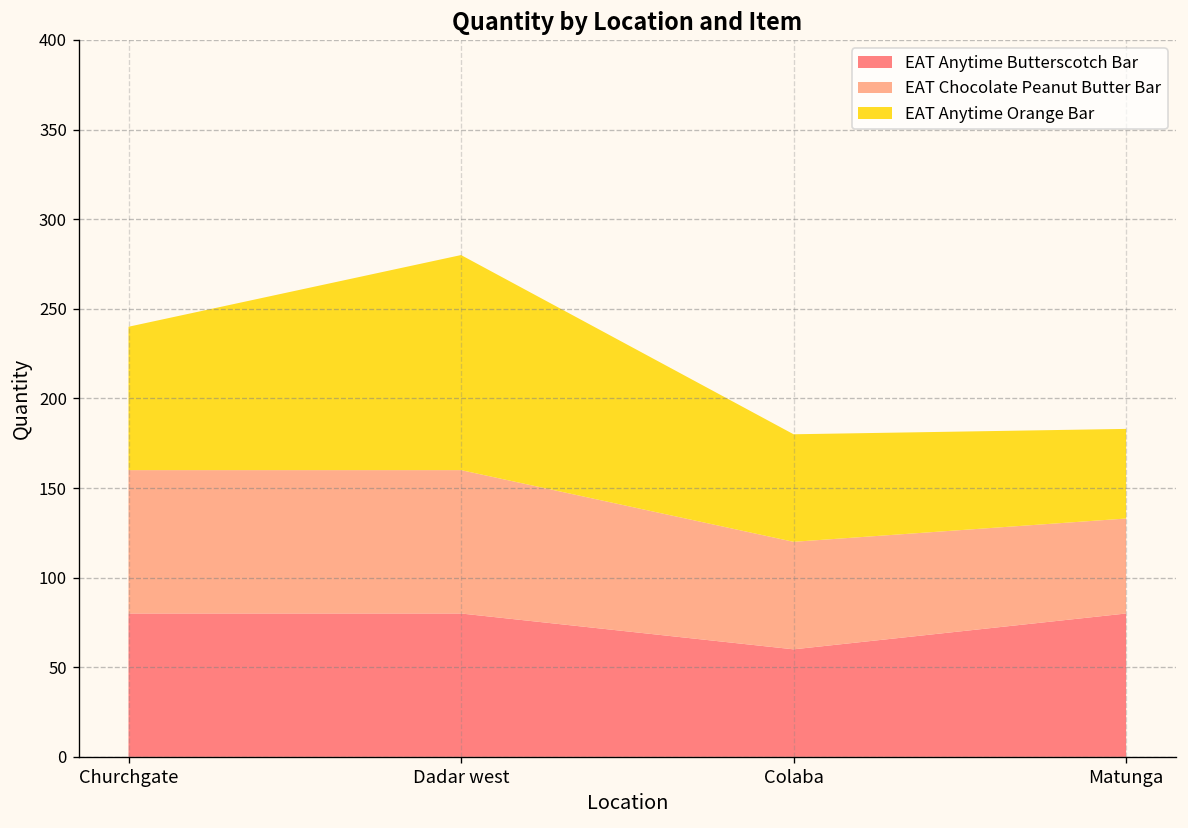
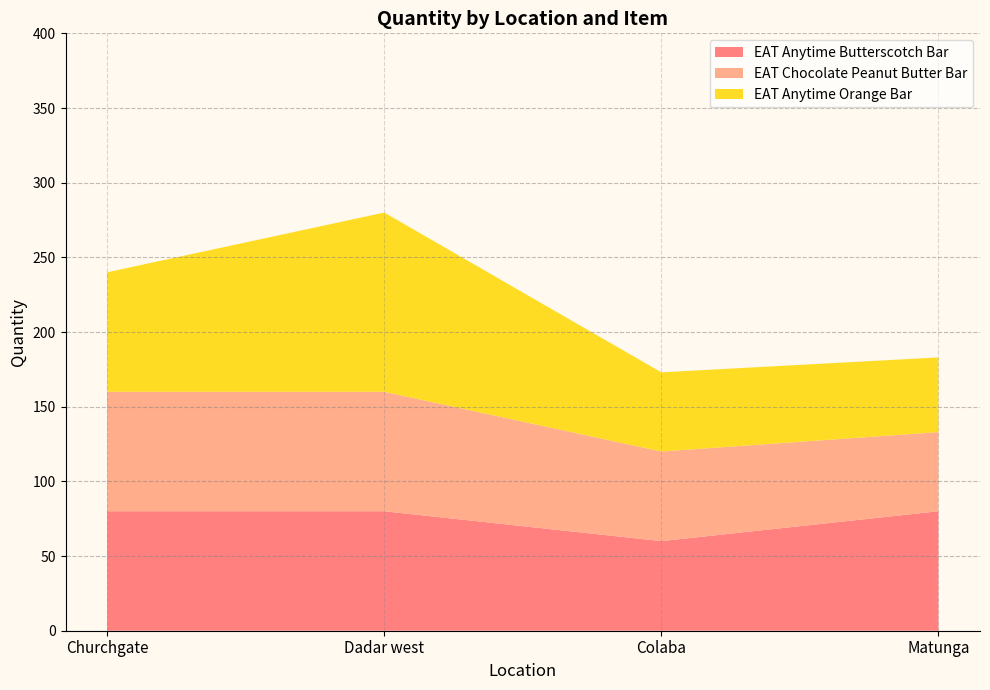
  {
    "EAT Anytime Orange Bar": {
      "Churchgate": 80,
      "Dadar west": 120,
-     "Colaba": 60,
+     "Colaba": 53,
      "Matunga": 50
    }
  }
